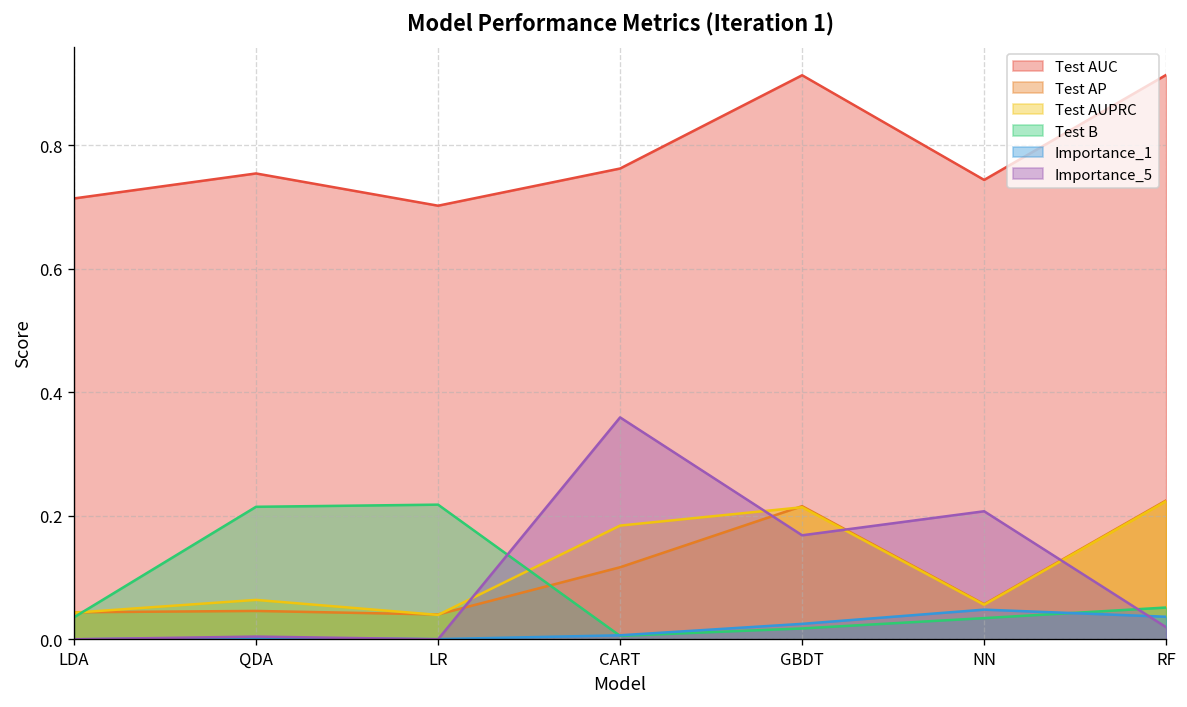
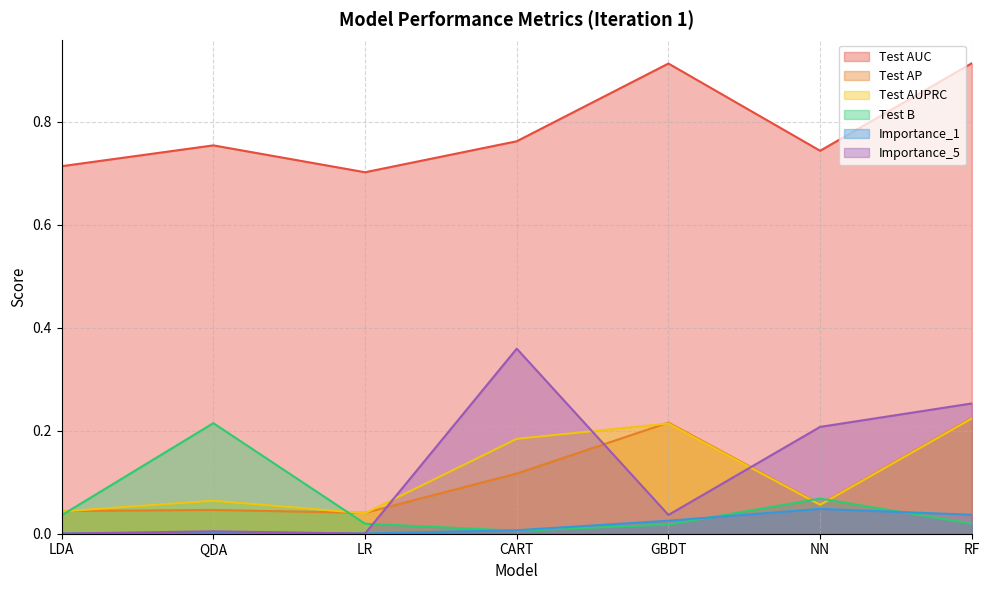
  {
    "Test B": {
      "LDA": 0.04,
      "QDA": 0.21,
-     "LR": 0.22,
+     "LR": 0.02,
      "GBDT": 0.02,
-     "NN": 0.03,
-     "RF": 0.05
+     "NN": 0.07,
+     "RF": 0.02
    },
    "Importance_1": {
      "GBDT": 0.03,
      "NN": 0.05,
      "RF": 0.04
    },
    "Importance_5": {
      "CART": 0.36,
-     "GBDT": 0.17,
+     "GBDT": 0.04,
      "NN": 0.21,
-     "RF": 0.02
+     "RF": 0.25
    }
  }
